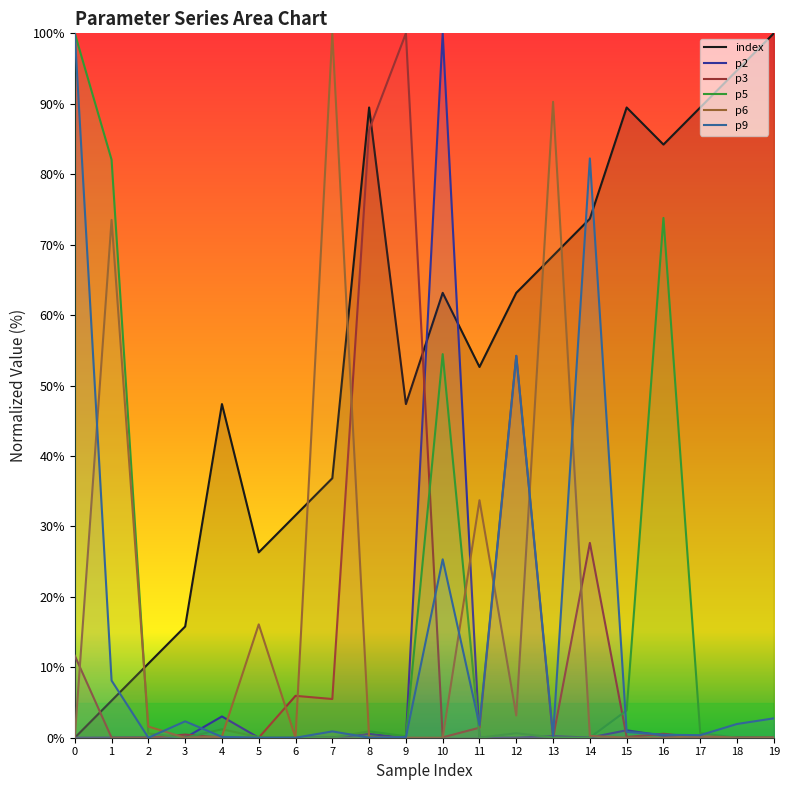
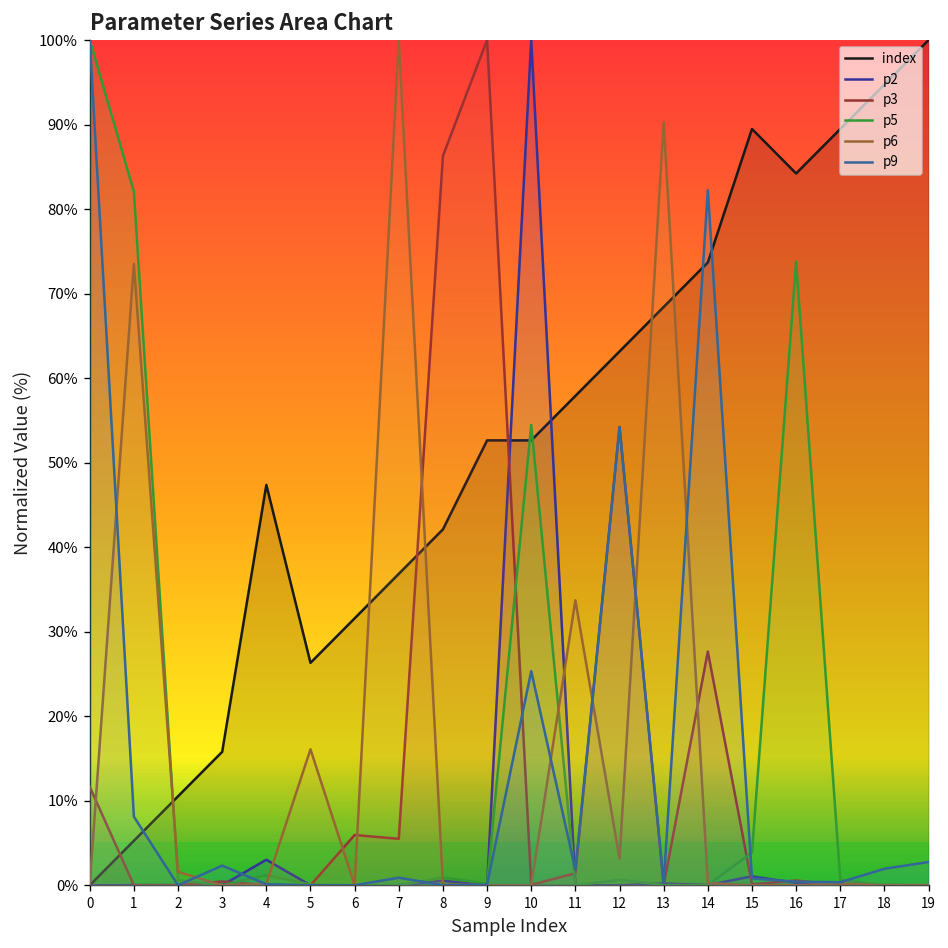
  {
    "index": {
      "1": "5%",
      "2": "11%",
      "3": "16%",
      "4": "47%",
      "5": "26%",
      "6": "32%",
      "7": "37%",
-     "8": "89%",
-     "9": "47%",
-     "10": "63%",
-     "11": "53%",
+     "8": "42%",
+     "9": "53%",
+     "10": "53%",
+     "11": "58%",
      "12": "63%",
      "13": "68%",
      "14": "74%",
      "15": "89%",
      "16": "84%",
      "19": "100%"
    },
    "p5": {
      "1": "82%",
      "2": "1%",
      "4": "1%",
      "8": "1%",
      "10": "54%",
      "12": "1%",
      "15": "4%",
      "16": "74%"
    }
  }
